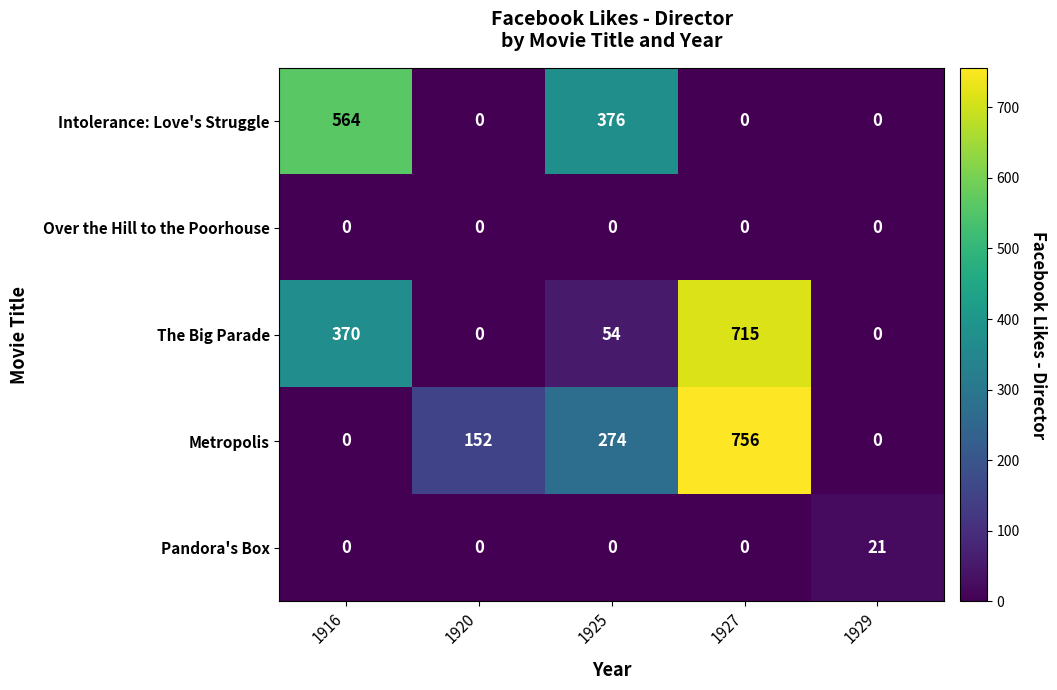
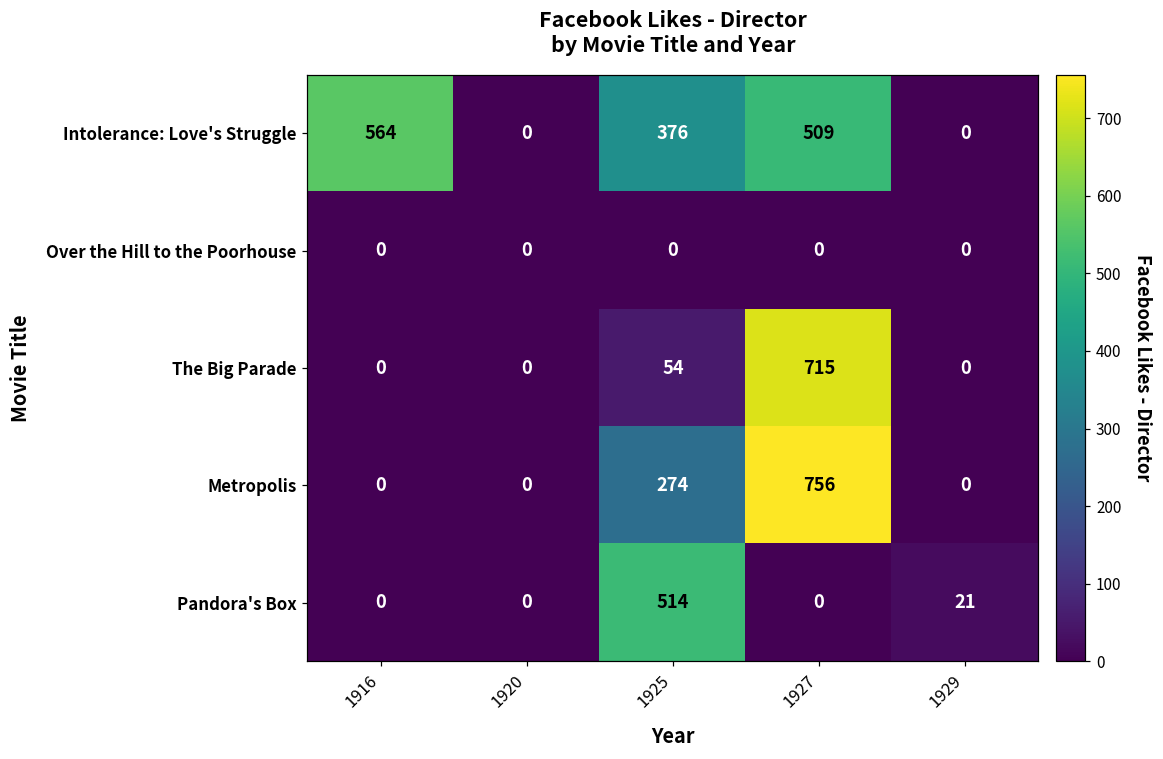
  {
    "Intolerance: Love's Struggle": {
      "1916": 564,
      "1920": 0,
      "1925": 376,
-     "1927": 0,
+     "1927": 509,
      "1929": 0
    },
    "Over the Hill to the Poorhouse": {
      "1916": 0,
      "1920": 0,
      "1925": 0,
      "1927": 0,
      "1929": 0
    },
    "The Big Parade": {
-     "1916": 370,
+     "1916": 0,
      "1920": 0,
      "1925": 54,
      "1927": 715,
      "1929": 0
    },
    "Metropolis": {
      "1916": 0,
-     "1920": 152,
+     "1920": 0,
      "1925": 274,
      "1927": 756,
      "1929": 0
    },
    "Pandora's Box": {
      "1916": 0,
      "1920": 0,
-     "1925": 0,
+     "1925": 514,
      "1927": 0,
      "1929": 21
    }
  }
